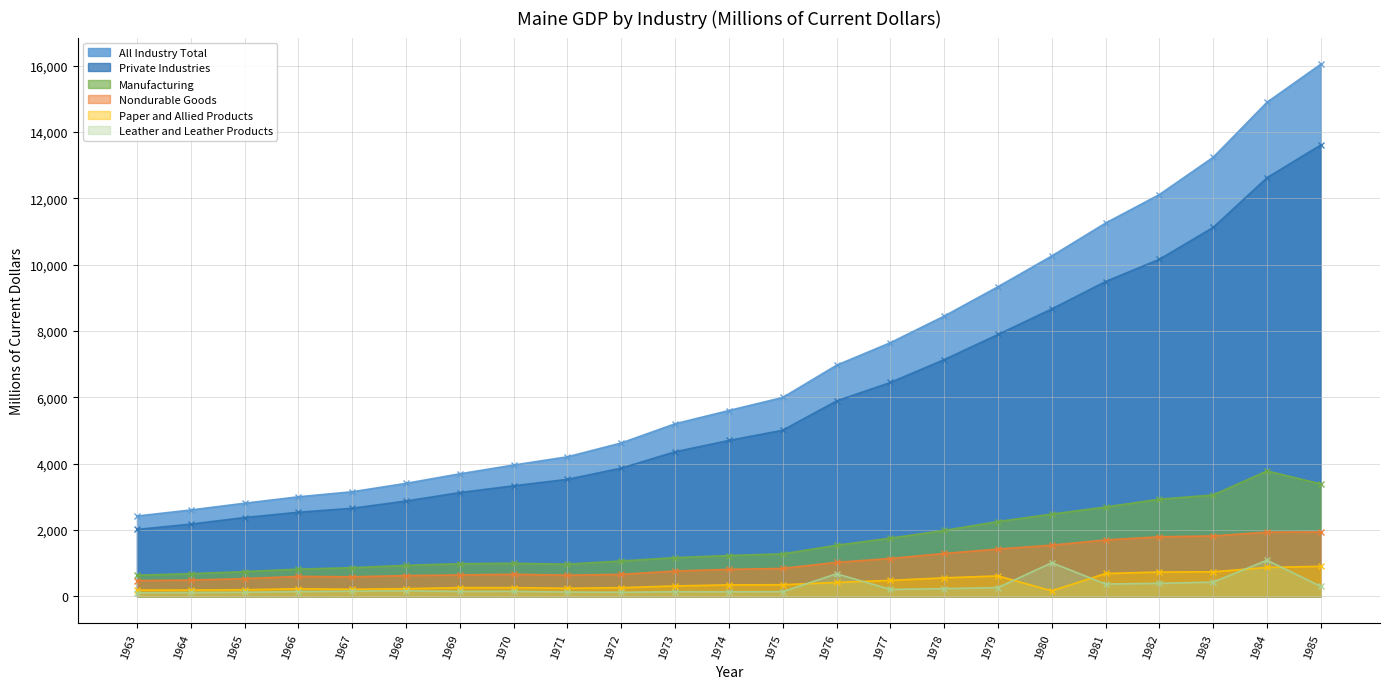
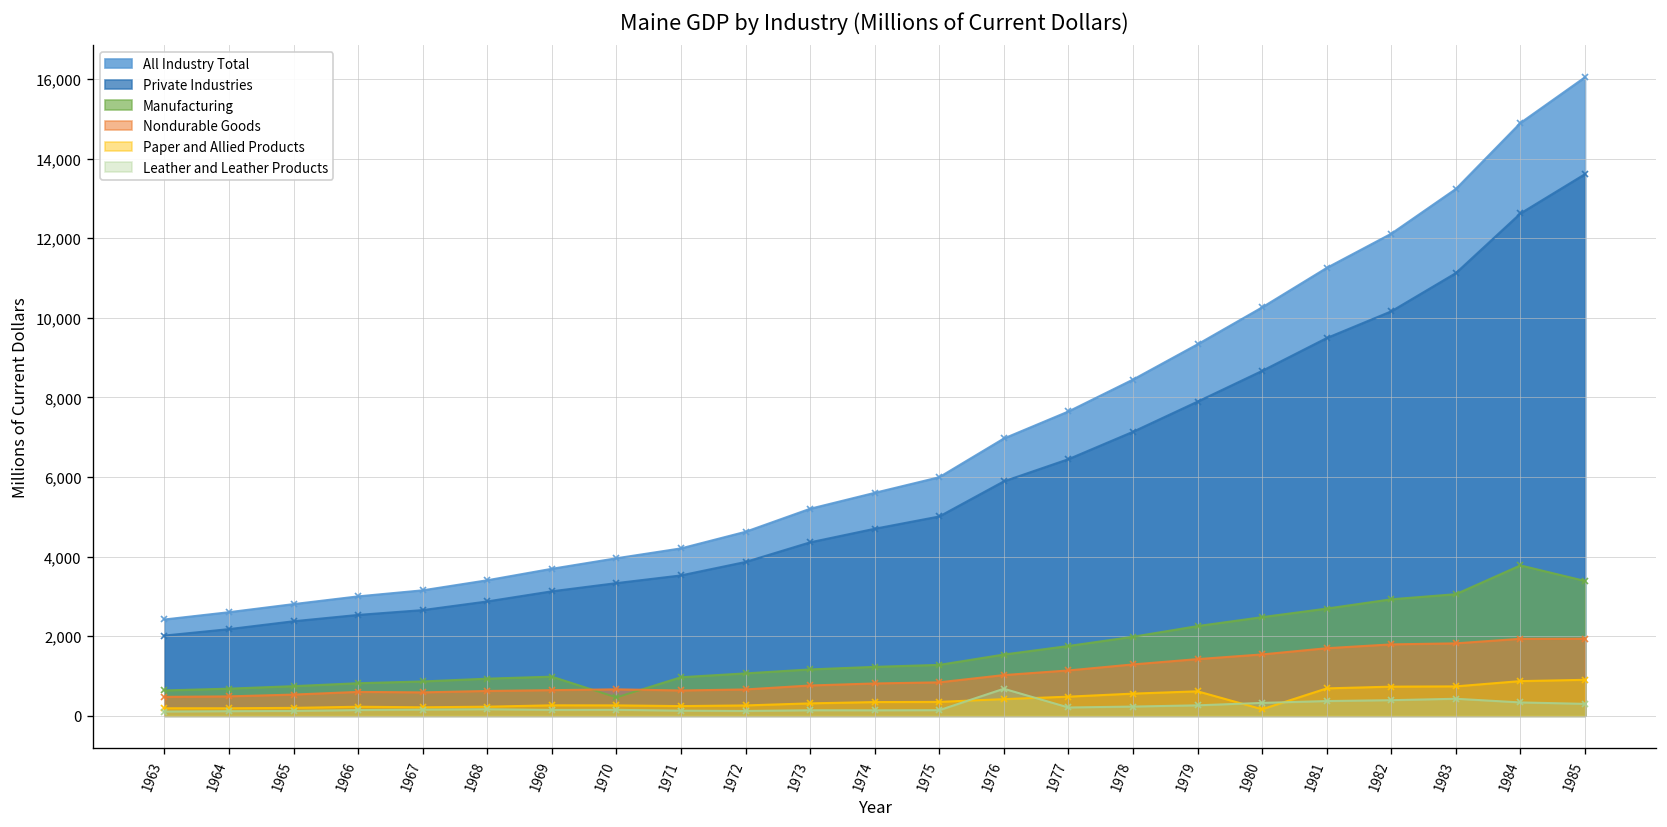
  {
    "Manufacturing": {
      "1963": "600",
      "1964": "700",
      "1965": "700",
      "1966": "800",
      "1967": "900",
      "1968": "900",
      "1969": "1,000",
-     "1970": "1,000",
+     "1970": "500",
      "1971": "1,000",
      "1972": "1,100",
      "1973": "1,200",
      "1974": "1,200",
      "1975": "1,300",
      "1976": "1,500",
      "1977": "1,800",
      "1978": "2,000",
      "1979": "2,300",
      "1980": "2,500",
      "1981": "2,700",
      "1982": "2,900",
      "1983": "3,100",
      "1984": "3,800",
      "1985": "3,400"
    },
    "Nondurable Goods": {
      "1963": "500",
      "1964": "500",
      "1965": "500",
      "1966": "600",
      "1967": "600",
      "1968": "600",
      "1969": "600",
      "1970": "700",
      "1971": "600",
      "1972": "700",
      "1973": "800",
      "1974": "800",
      "1975": "800",
      "1976": "1,000",
      "1977": "1,100",
      "1978": "1,300",
      "1979": "1,400",
      "1980": "1,500",
      "1981": "1,700",
      "1982": "1,800",
      "1983": "1,800",
      "1984": "1,900",
      "1985": "1,900"
    },
    "Paper and Allied Products": {
      "1963": "200",
      "1965": "200",
      "1966": "200",
      "1969": "300",
      "1970": "300",
      "1971": "200",
      "1972": "300",
      "1973": "300",
      "1974": "300",
      "1975": "300",
      "1976": "400",
      "1977": "500",
      "1978": "600",
      "1979": "600",
      "1980": "200",
      "1981": "700",
      "1982": "700",
      "1983": "700",
      "1984": "900",
      "1985": "900"
    },
    "Leather and Leather Products": {
      "1963": "100",
      "1965": "100",
      "1966": "100",
      "1969": "100",
      "1970": "200",
      "1971": "100",
      "1972": "100",
      "1973": "100",
      "1974": "100",
      "1975": "100",
      "1976": "700",
      "1977": "200",
      "1978": "200",
      "1979": "300",
-     "1980": "1,000",
+     "1980": "300",
      "1981": "400",
      "1982": "400",
      "1983": "400",
-     "1984": "1,100",
+     "1984": "300",
      "1985": "300"
    }
  }
